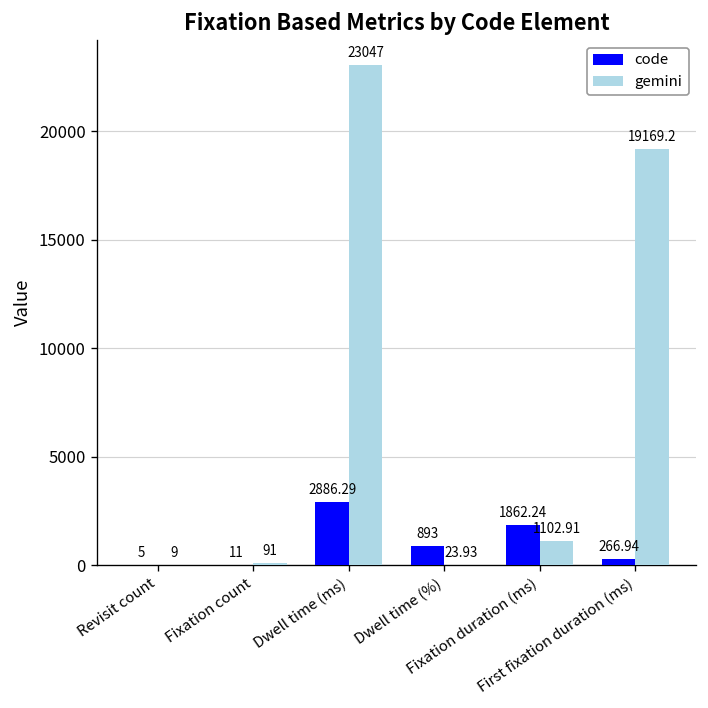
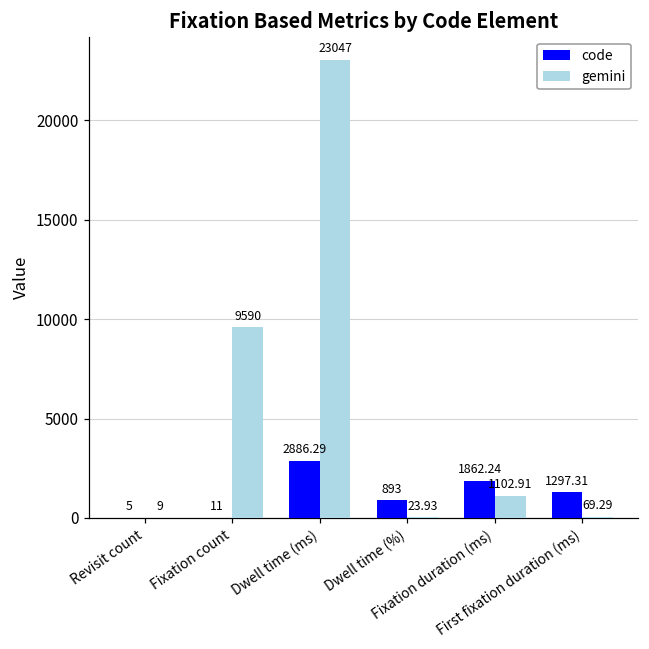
  {
    "code": {
      "Revisit count": 5,
      "Fixation count": 11,
      "Dwell time (ms)": 2886.29,
      "Dwell time (%)": 893,
      "Fixation duration (ms)": 1862.24,
-     "First fixation duration (ms)": 266.94
+     "First fixation duration (ms)": 1297.31
    },
    "gemini": {
      "Revisit count": 9,
-     "Fixation count": 91,
+     "Fixation count": 9590,
      "Dwell time (ms)": 23047,
      "Dwell time (%)": 23.93,
      "Fixation duration (ms)": 1102.91,
-     "First fixation duration (ms)": 19169.2
+     "First fixation duration (ms)": 69.29
    }
  }
